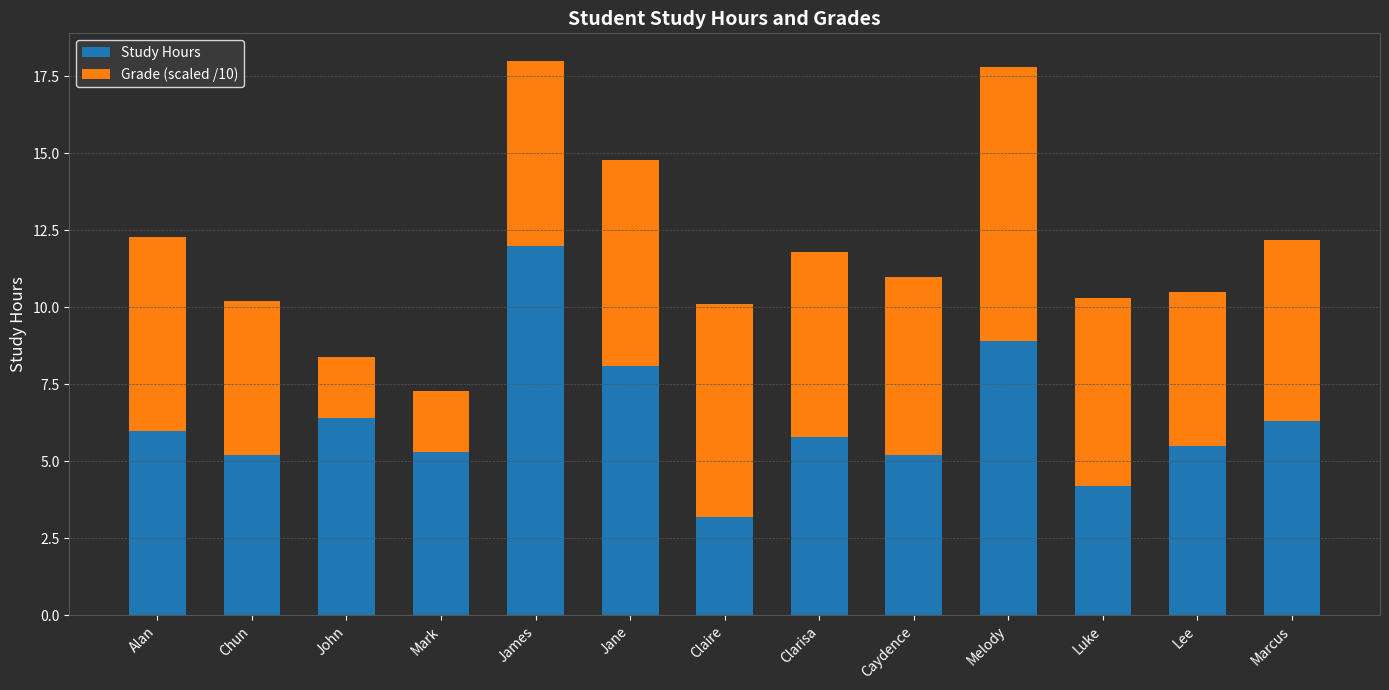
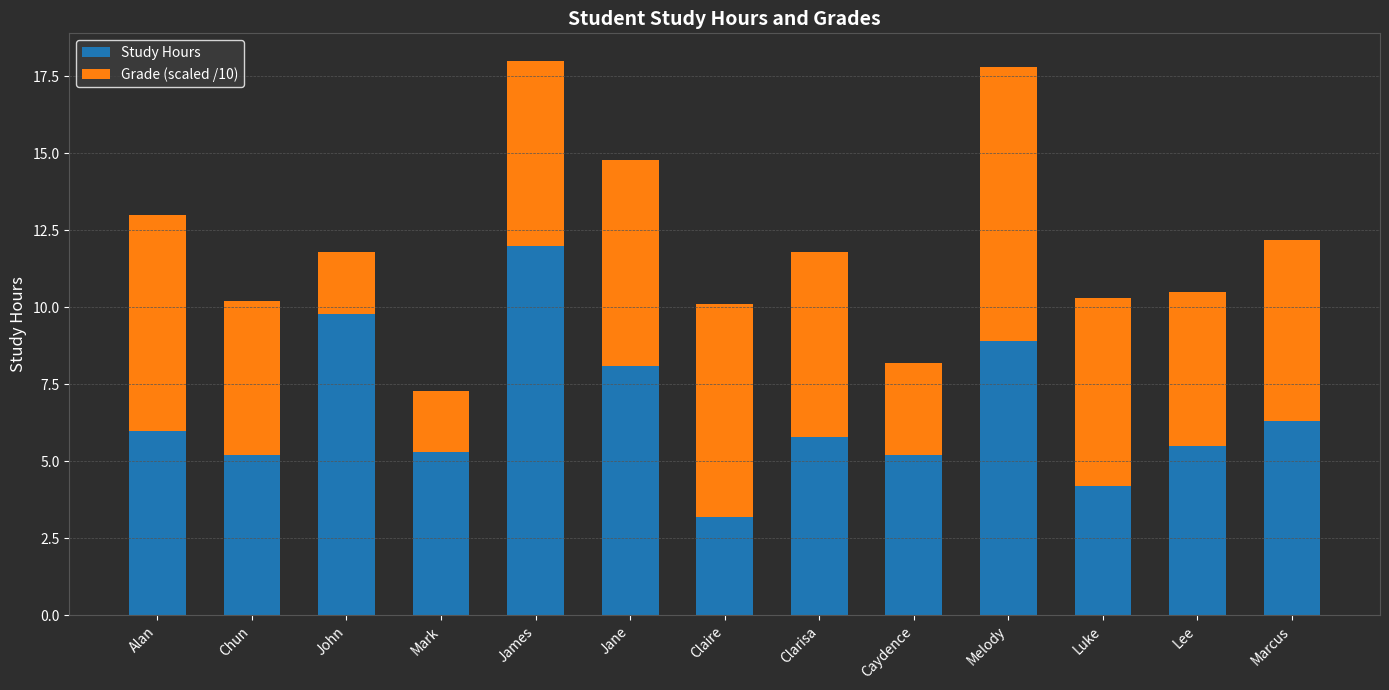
  {
    "Study Hours": {
      "Alan": 6.0,
      "Chun": 5.2,
-     "John": 6.4,
+     "John": 9.8,
      "Mark": 5.3,
      "James": 12.0,
      "Jane": 8.1,
      "Claire": 3.2,
      "Clarisa": 5.8,
      "Caydence": 5.2,
      "Melody": 8.9,
      "Luke": 4.2,
      "Lee": 5.5,
      "Marcus": 6.3
    },
    "Grade (scaled /10)": {
-     "Alan": 6.3,
+     "Alan": 7.0,
      "Chun": 5.0,
      "John": 2.0,
      "Mark": 2.0,
      "James": 6.0,
      "Jane": 6.7,
      "Claire": 6.9,
      "Clarisa": 6.0,
-     "Caydence": 5.8,
+     "Caydence": 3.0,
      "Melody": 8.9,
      "Luke": 6.1,
      "Lee": 5.0,
      "Marcus": 5.9
    }
  }
